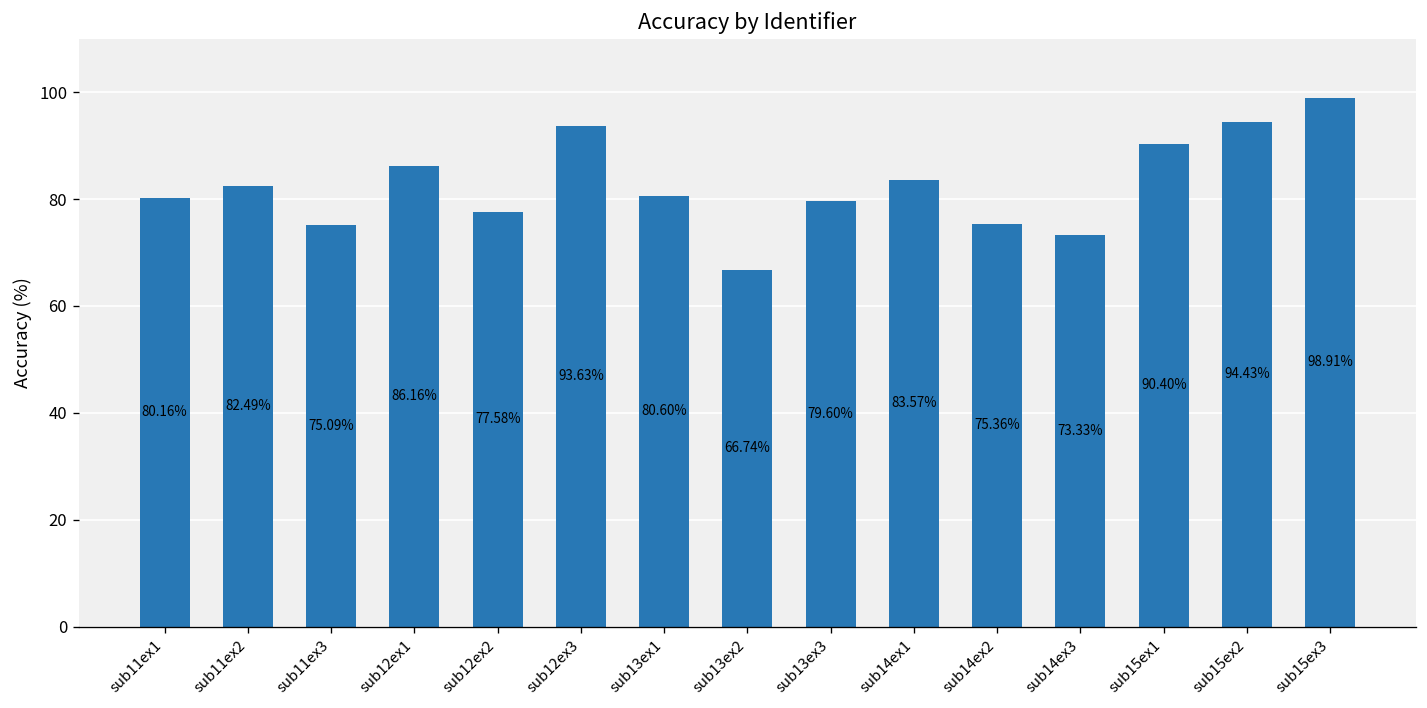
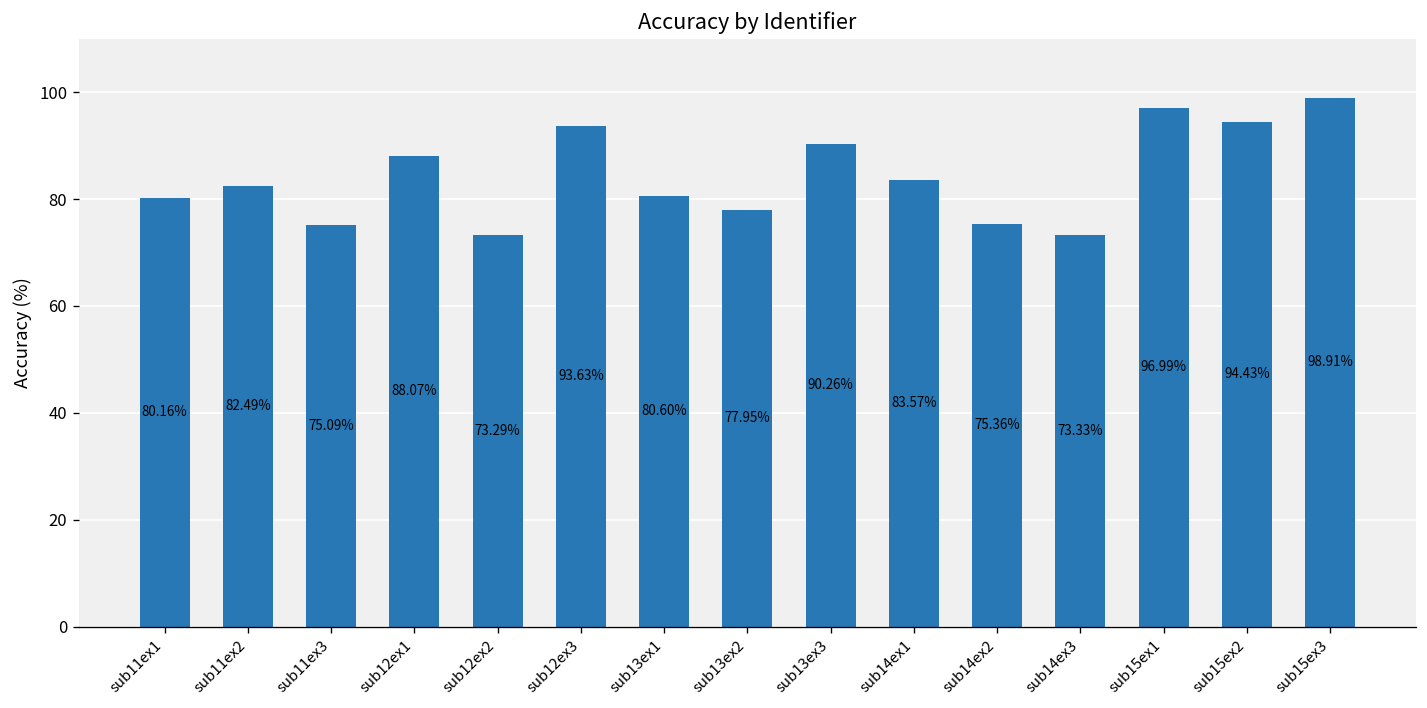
  {
    "sub11ex1": "80.16%",
    "sub11ex2": "82.49%",
    "sub11ex3": "75.09%",
-   "sub12ex1": "86.16%",
-   "sub12ex2": "77.58%",
+   "sub12ex1": "88.07%",
+   "sub12ex2": "73.29%",
    "sub12ex3": "93.63%",
    "sub13ex1": "80.60%",
-   "sub13ex2": "66.74%",
-   "sub13ex3": "79.60%",
+   "sub13ex2": "77.95%",
+   "sub13ex3": "90.26%",
    "sub14ex1": "83.57%",
    "sub14ex2": "75.36%",
    "sub14ex3": "73.33%",
-   "sub15ex1": "90.40%",
+   "sub15ex1": "96.99%",
    "sub15ex2": "94.43%",
    "sub15ex3": "98.91%"
  }
